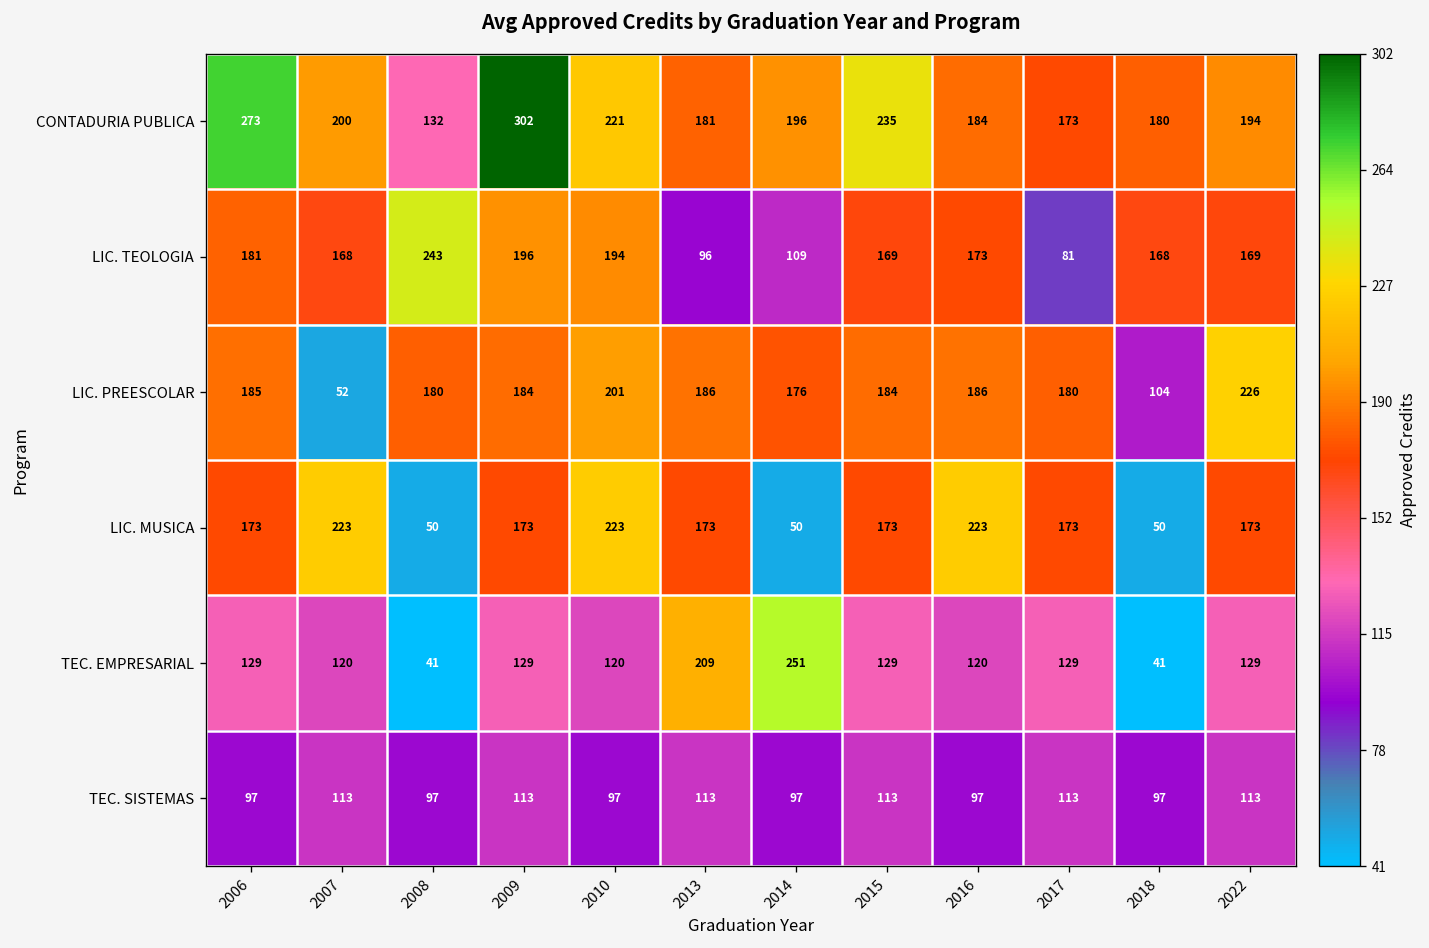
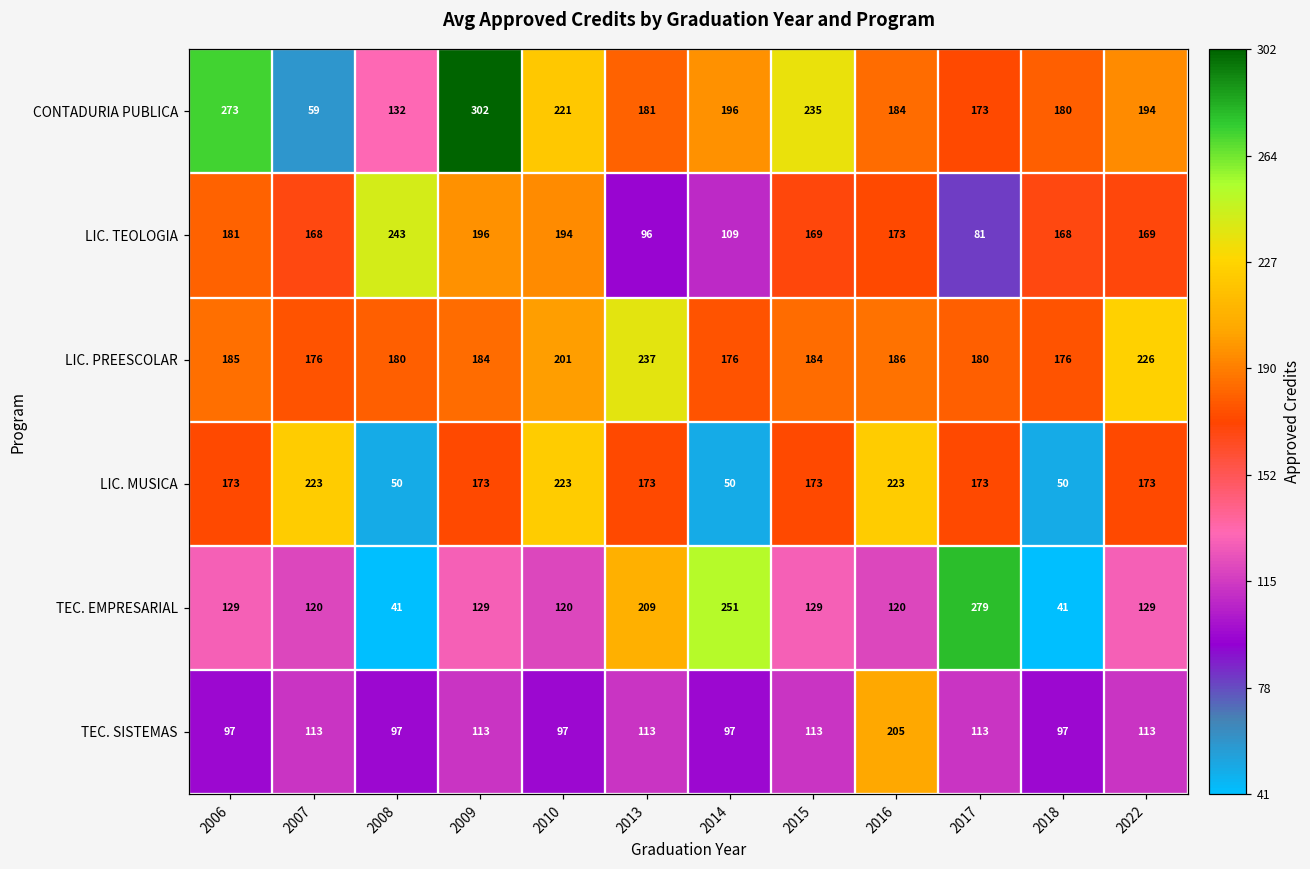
  {
    "CONTADURIA PUBLICA": {
      "2006": 273,
-     "2007": 200,
+     "2007": 59,
      "2008": 132,
      "2009": 302,
      "2010": 221,
      "2013": 181,
      "2014": 196,
      "2015": 235,
      "2016": 184,
      "2017": 173,
      "2018": 180,
      "2022": 194
    },
    "LIC. TEOLOGIA": {
      "2006": 181,
      "2007": 168,
      "2008": 243,
      "2009": 196,
      "2010": 194,
      "2013": 96,
      "2014": 109,
      "2015": 169,
      "2016": 173,
      "2017": 81,
      "2018": 168,
      "2022": 169
    },
    "LIC. PREESCOLAR": {
      "2006": 185,
-     "2007": 52,
+     "2007": 176,
      "2008": 180,
      "2009": 184,
      "2010": 201,
-     "2013": 186,
+     "2013": 237,
      "2014": 176,
      "2015": 184,
      "2016": 186,
      "2017": 180,
-     "2018": 104,
+     "2018": 176,
      "2022": 226
    },
    "LIC. MUSICA": {
      "2006": 173,
      "2007": 223,
      "2008": 50,
      "2009": 173,
      "2010": 223,
      "2013": 173,
      "2014": 50,
      "2015": 173,
      "2016": 223,
      "2017": 173,
      "2018": 50,
      "2022": 173
    },
    "TEC. EMPRESARIAL": {
      "2006": 129,
      "2007": 120,
      "2008": 41,
      "2009": 129,
      "2010": 120,
      "2013": 209,
      "2014": 251,
      "2015": 129,
      "2016": 120,
-     "2017": 129,
+     "2017": 279,
      "2018": 41,
      "2022": 129
    },
    "TEC. SISTEMAS": {
      "2006": 97,
      "2007": 113,
      "2008": 97,
      "2009": 113,
      "2010": 97,
      "2013": 113,
      "2014": 97,
      "2015": 113,
-     "2016": 97,
+     "2016": 205,
      "2017": 113,
      "2018": 97,
      "2022": 113
    }
  }
